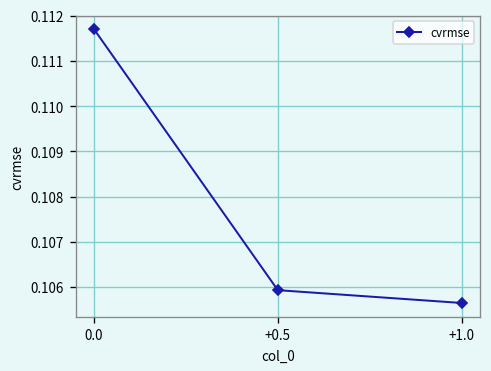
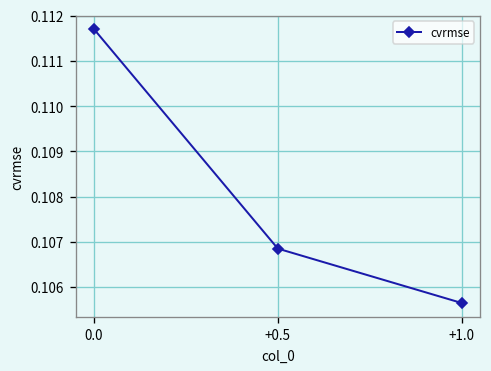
  {
    "0.0": 0.1117,
-   "+0.5": 0.1059,
+   "+0.5": 0.1068,
    "+1.0": 0.1056
  }
